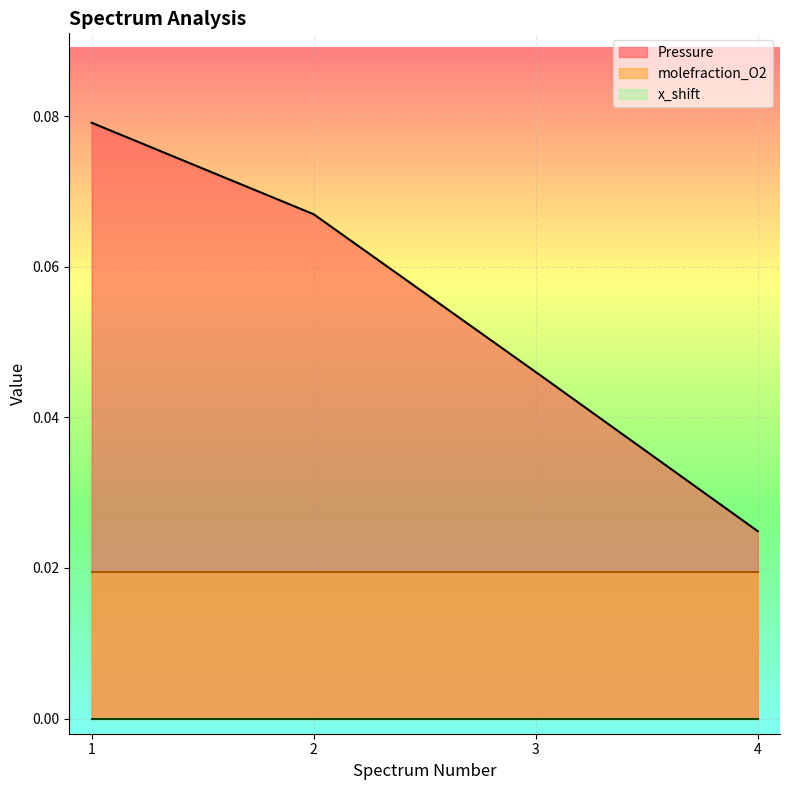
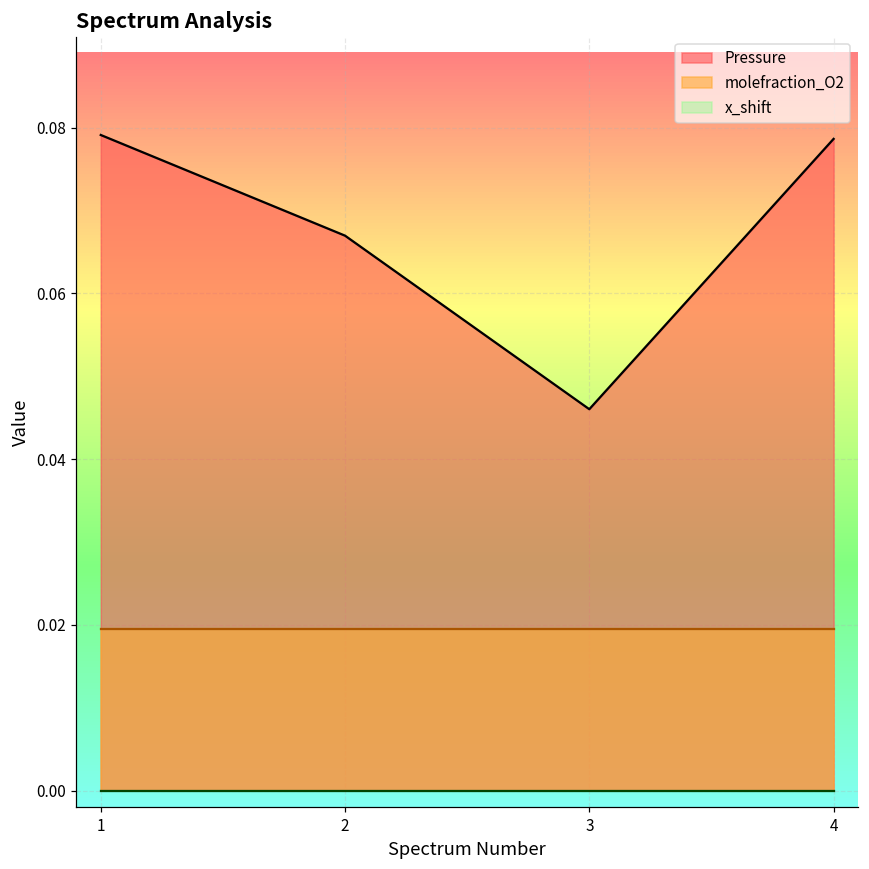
  {
    "Pressure": {
      "1": 0.079,
      "2": 0.067,
      "3": 0.046,
-     "4": 0.025
+     "4": 0.079
    },
    "molefraction_O2": {
      "1": 0.019,
      "2": 0.019,
      "3": 0.019,
      "4": 0.019
    },
    "x_shift": {
      "1": 0.000,
      "2": 0.000,
      "3": 0.000,
      "4": 0.000
    }
  }
